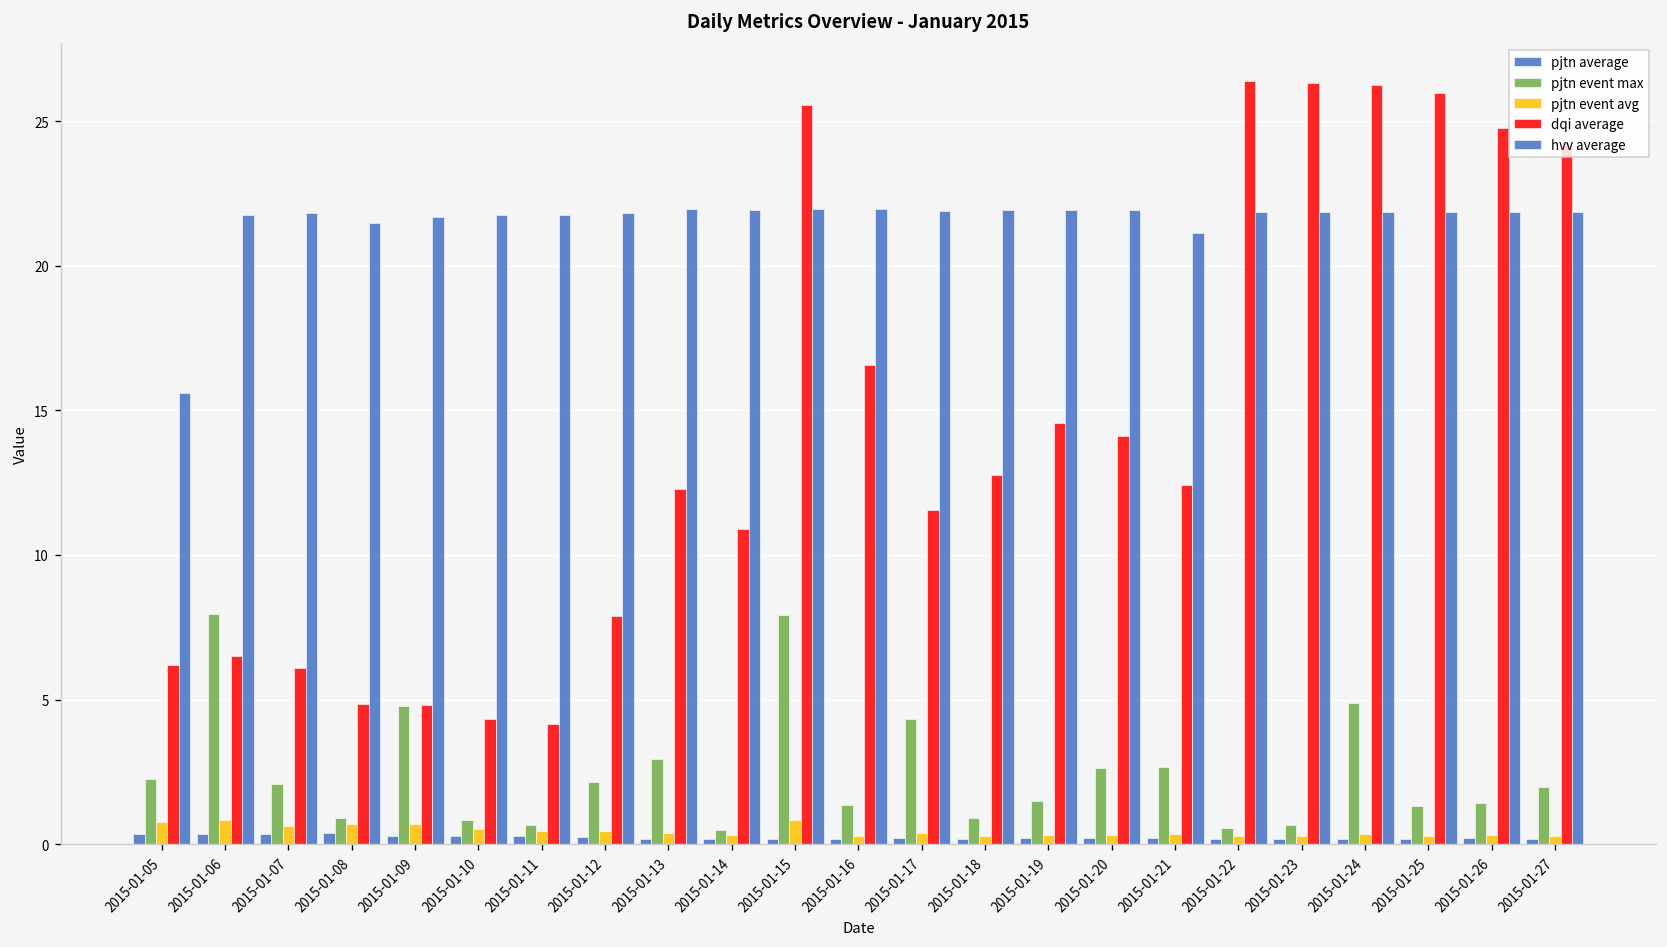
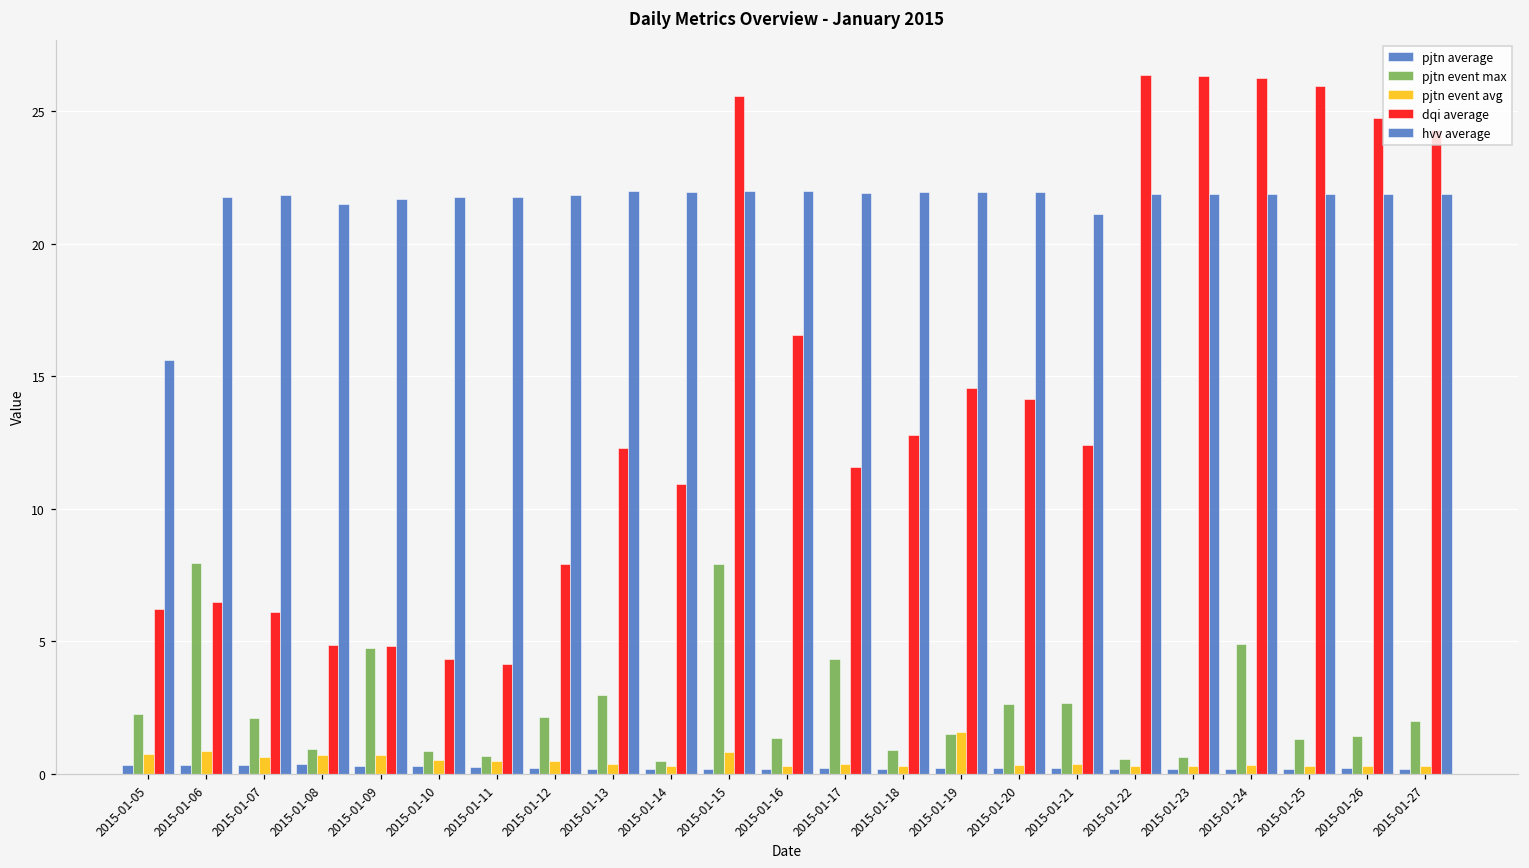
  {
    "pjtn event max": {
      "2015-01-05": 2.2,
      "2015-01-06": 7.9,
      "2015-01-07": 2.1,
      "2015-01-08": 0.9,
      "2015-01-09": 4.8,
      "2015-01-10": 0.8,
      "2015-01-11": 0.7,
      "2015-01-12": 2.1,
      "2015-01-13": 3.0,
      "2015-01-14": 0.5,
      "2015-01-15": 7.9,
      "2015-01-16": 1.4,
      "2015-01-17": 4.3,
      "2015-01-18": 0.9,
      "2015-01-19": 1.5,
      "2015-01-20": 2.6,
      "2015-01-21": 2.7,
      "2015-01-22": 0.5,
      "2015-01-23": 0.6,
      "2015-01-24": 4.9,
      "2015-01-25": 1.3,
      "2015-01-26": 1.4,
      "2015-01-27": 2.0
    },
    "pjtn event avg": {
      "2015-01-05": 0.8,
      "2015-01-06": 0.8,
      "2015-01-07": 0.6,
      "2015-01-08": 0.7,
      "2015-01-09": 0.7,
      "2015-01-10": 0.5,
      "2015-01-11": 0.5,
      "2015-01-12": 0.5,
      "2015-01-13": 0.4,
      "2015-01-14": 0.3,
      "2015-01-15": 0.8,
      "2015-01-16": 0.3,
      "2015-01-17": 0.4,
      "2015-01-18": 0.3,
-     "2015-01-19": 0.3,
+     "2015-01-19": 1.6,
      "2015-01-20": 0.3,
      "2015-01-21": 0.3,
      "2015-01-22": 0.3,
      "2015-01-23": 0.3,
      "2015-01-24": 0.3,
      "2015-01-25": 0.3,
      "2015-01-26": 0.3,
      "2015-01-27": 0.3
    },
    "dqi average": {
      "2015-01-05": 6.2,
      "2015-01-06": 6.5,
      "2015-01-07": 6.1,
      "2015-01-08": 4.8,
      "2015-01-09": 4.8,
      "2015-01-10": 4.3,
      "2015-01-11": 4.2,
      "2015-01-12": 7.9,
      "2015-01-13": 12.3,
      "2015-01-14": 10.9,
      "2015-01-15": 25.6,
      "2015-01-16": 16.6,
      "2015-01-17": 11.6,
      "2015-01-18": 12.8,
      "2015-01-19": 14.5,
      "2015-01-20": 14.1,
      "2015-01-21": 12.4,
      "2015-01-22": 26.4,
      "2015-01-23": 26.3,
      "2015-01-24": 26.3,
      "2015-01-25": 26.0,
      "2015-01-26": 24.8
    }
  }
